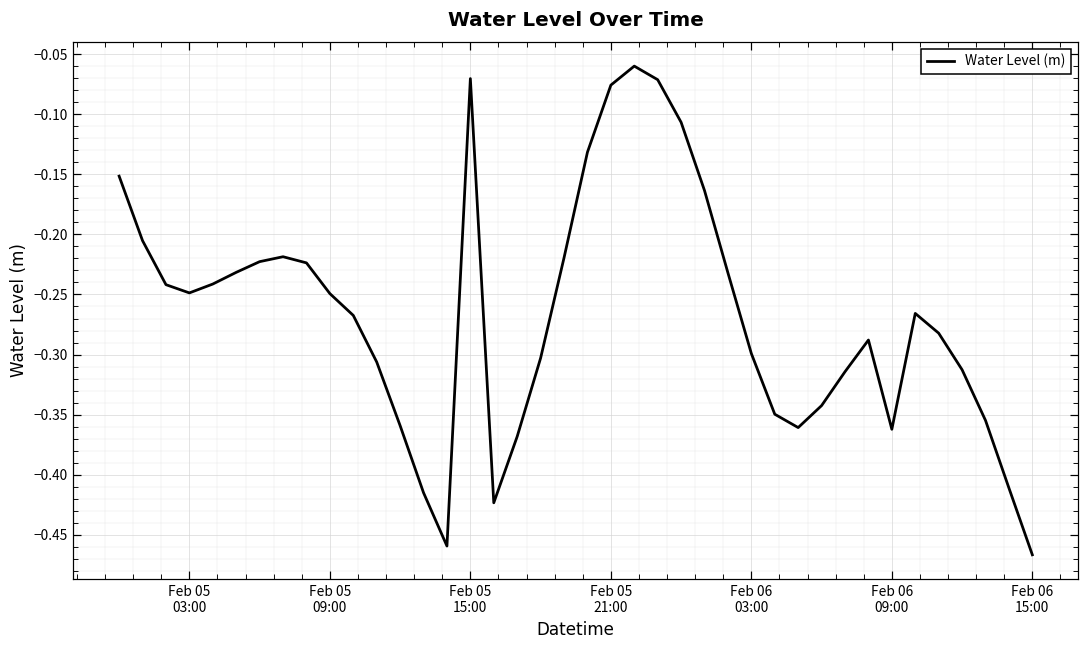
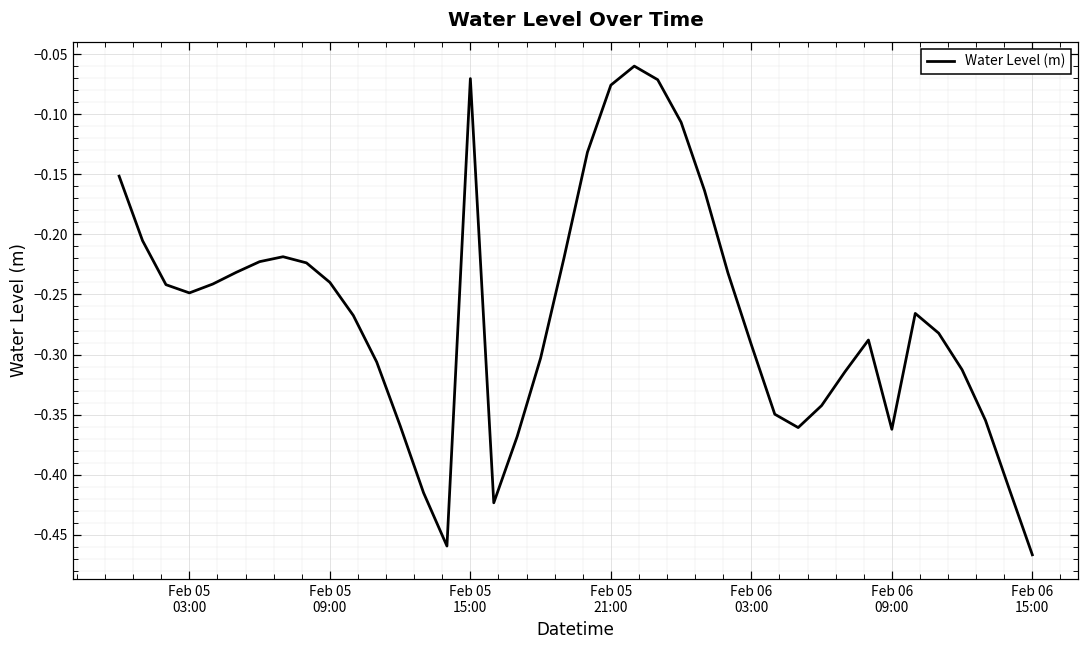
  {
    "Feb 05 03:00": -0.249,
-   "Feb 05 09:00": -0.249,
+   "Feb 05 09:00": -0.240,
    "Feb 05 15:00": -0.070,
    "Feb 05 21:00": -0.076,
-   "Feb 06 03:00": -0.299,
+   "Feb 06 03:00": -0.292,
    "Feb 06 09:00": -0.362,
    "Feb 06 15:00": -0.467
  }
